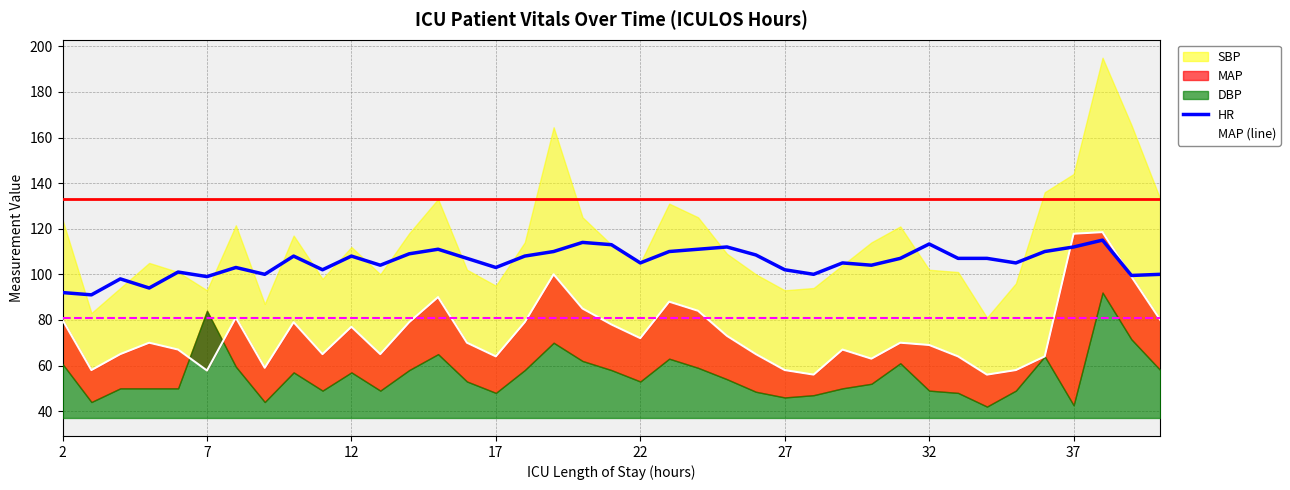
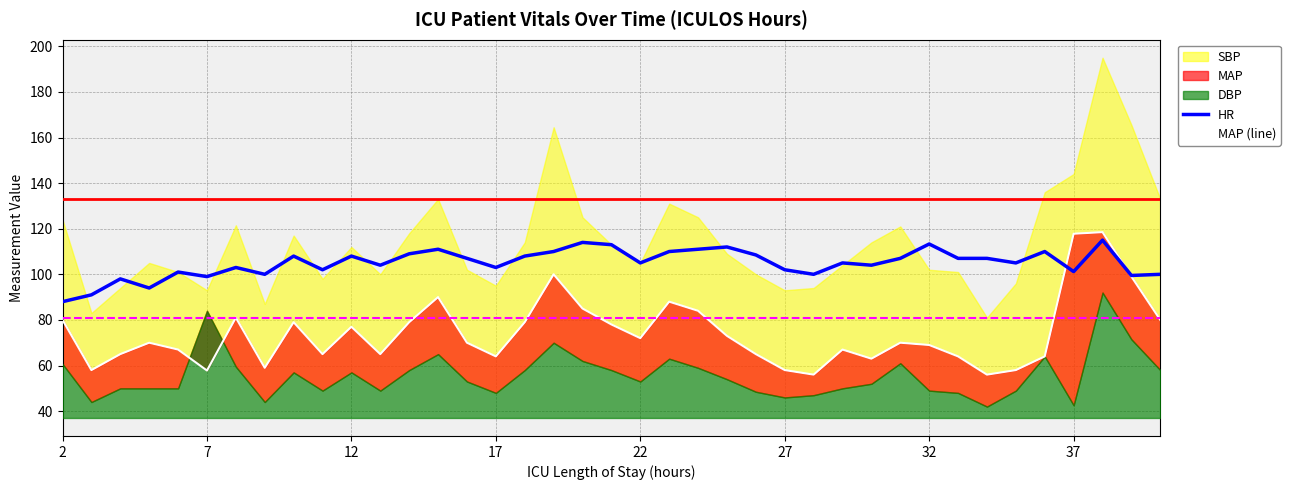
  {
    "HR": {
-     "2": 92,
+     "2": 88,
      "7": 99,
      "12": 108,
      "17": 103,
      "27": 102,
      "32": 113,
-     "37": 112
+     "37": 101
    },
    "MAP (line)": {
      "7": 58
    },
    "DBP": {
      "2": 61,
      "12": 57,
      "17": 48,
      "22": 53,
      "27": 46,
      "32": 49,
      "37": 43
    }
  }
